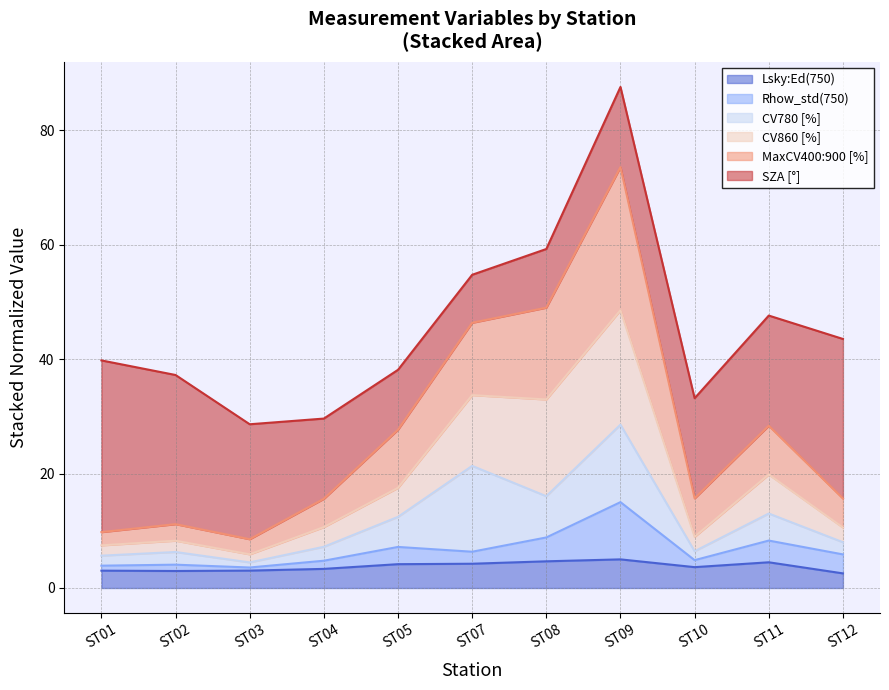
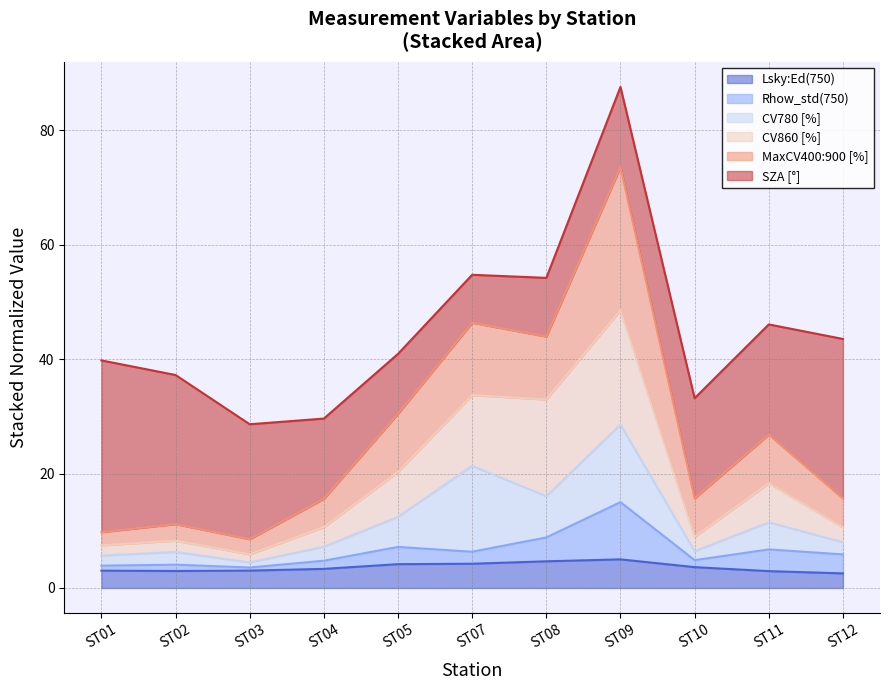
  {
    "Lsky:Ed(750)": {
      "ST01": 3,
      "ST02": 3,
      "ST03": 3,
      "ST04": 3,
      "ST05": 4,
      "ST07": 4,
      "ST08": 5,
      "ST09": 5,
      "ST10": 4,
-     "ST11": 4,
+     "ST11": 3,
      "ST12": 3
    },
    "Rhow_std(750)": {
      "ST01": 1,
      "ST02": 1,
      "ST03": 1,
      "ST04": 1,
      "ST05": 3,
      "ST07": 2,
      "ST08": 4,
      "ST09": 10,
      "ST10": 1,
      "ST11": 4,
      "ST12": 3
    },
    "CV780 [%]": {
      "ST01": 2,
      "ST02": 2,
      "ST03": 1,
      "ST04": 2,
      "ST05": 5,
      "ST07": 15,
      "ST08": 7,
      "ST09": 14,
      "ST10": 2,
      "ST11": 5,
      "ST12": 2
    },
    "CV860 [%]": {
      "ST01": 2,
      "ST02": 2,
      "ST03": 1,
      "ST04": 3,
-     "ST05": 5,
+     "ST05": 8,
      "ST07": 12,
      "ST08": 17,
      "ST09": 20,
      "ST10": 3,
      "ST11": 7,
      "ST12": 3
    },
    "MaxCV400:900 [%]": {
      "ST01": 2,
      "ST02": 3,
      "ST03": 3,
      "ST04": 5,
      "ST05": 10,
      "ST07": 13,
-     "ST08": 16,
+     "ST08": 11,
      "ST09": 25,
      "ST10": 7,
      "ST11": 9,
      "ST12": 5
    },
    "SZA [°]": {
      "ST01": 30,
      "ST02": 26,
      "ST03": 20,
      "ST04": 14,
      "ST05": 10,
      "ST07": 8,
      "ST08": 10,
      "ST09": 14,
      "ST10": 17,
      "ST11": 19,
      "ST12": 28
    }
  }
